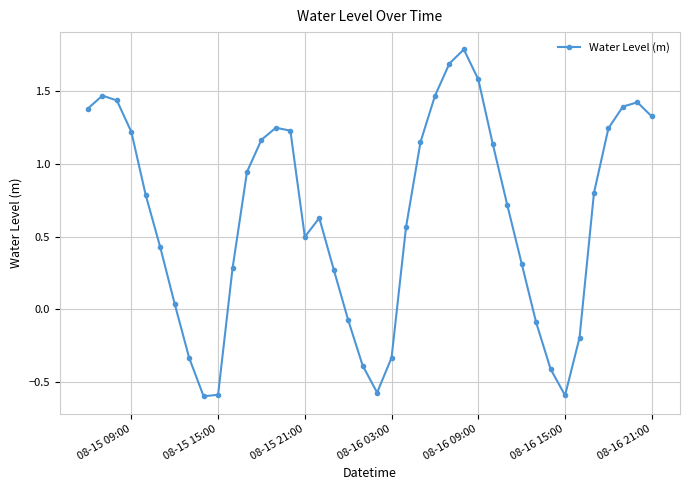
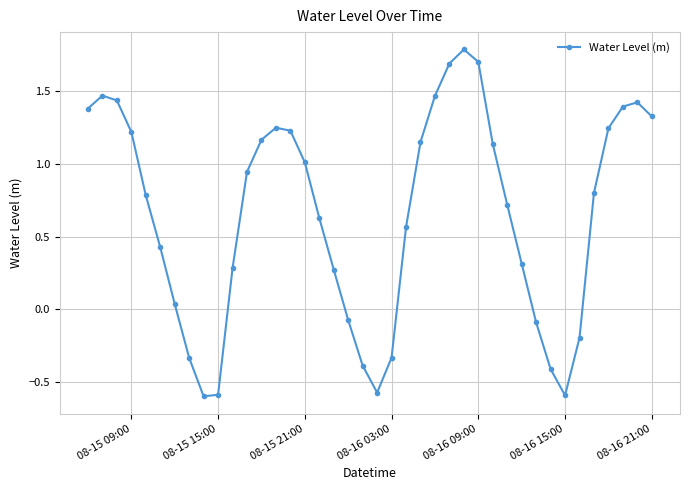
  {
    "08-15 09:00": 1.22,
    "08-15 15:00": -0.59,
-   "08-15 21:00": 0.50,
+   "08-15 21:00": 1.01,
    "08-16 03:00": -0.33,
-   "08-16 09:00": 1.58,
+   "08-16 09:00": 1.70,
    "08-16 15:00": -0.59,
    "08-16 21:00": 1.33
  }
